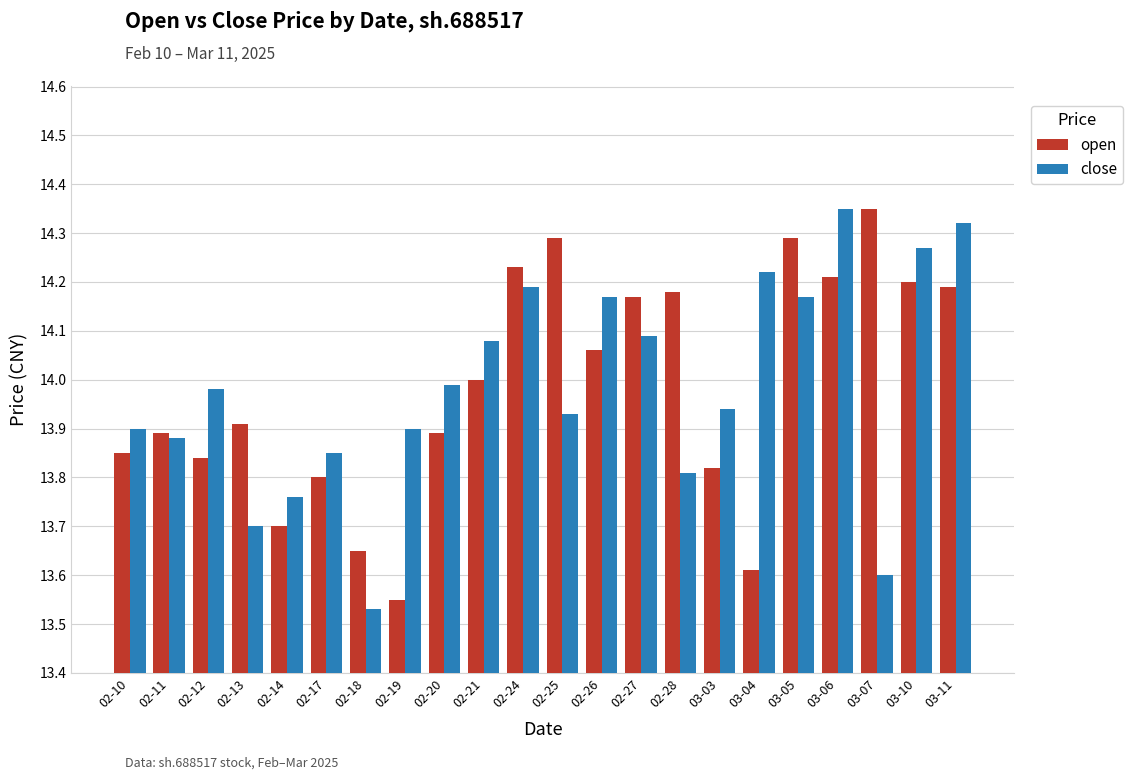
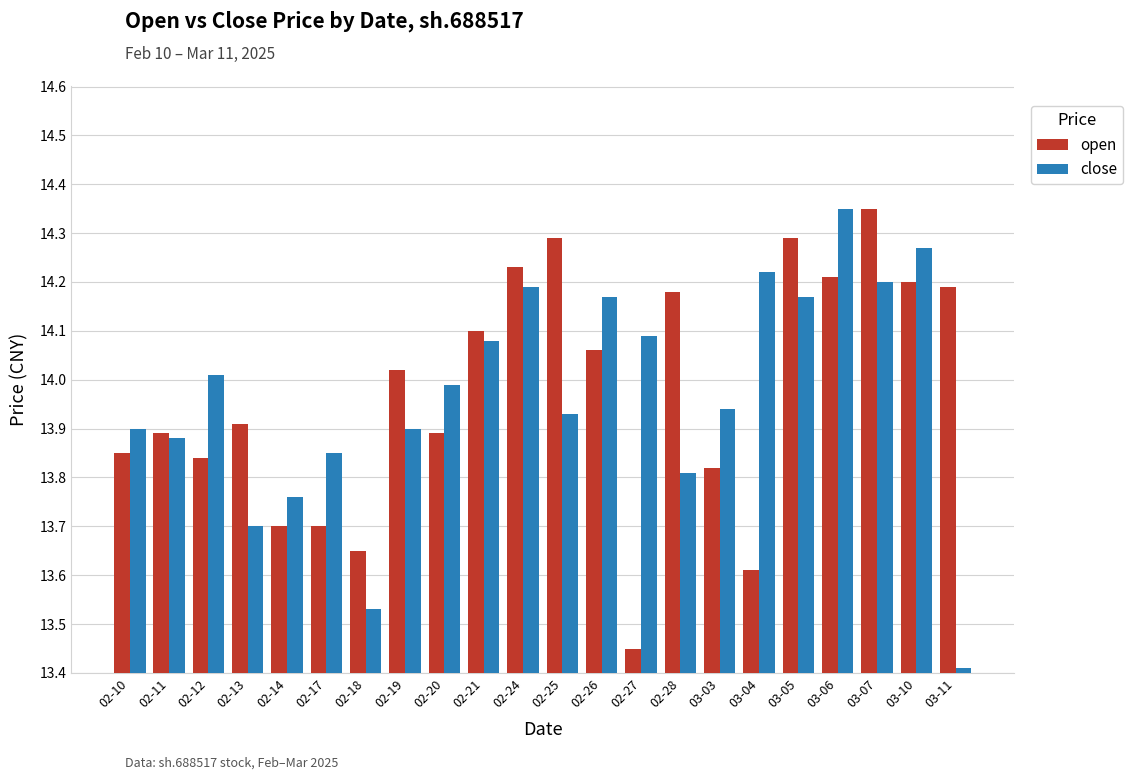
  {
    "open": {
      "02-10": 13.85,
      "02-11": 13.89,
      "02-12": 13.84,
      "02-13": 13.91,
      "02-14": 13.70,
-     "02-17": 13.8,
+     "02-17": 13.7,
      "02-18": 13.65,
-     "02-19": 13.55,
+     "02-19": 14.02,
      "02-20": 13.89,
-     "02-21": 14.0,
+     "02-21": 14.1,
      "02-24": 14.23,
      "02-25": 14.29,
      "02-26": 14.06,
-     "02-27": 14.17,
+     "02-27": 13.45,
      "02-28": 14.18,
      "03-03": 13.82,
      "03-04": 13.61,
      "03-05": 14.29,
      "03-06": 14.21,
      "03-07": 14.35,
      "03-10": 14.20,
      "03-11": 14.19
    },
    "close": {
      "02-10": 13.90,
      "02-11": 13.88,
-     "02-12": 13.98,
+     "02-12": 14.01,
      "02-13": 13.70,
      "02-14": 13.76,
      "02-17": 13.85,
      "02-18": 13.53,
      "02-19": 13.90,
      "02-20": 13.99,
      "02-21": 14.08,
      "02-24": 14.19,
      "02-25": 13.93,
      "02-26": 14.17,
      "02-27": 14.09,
      "02-28": 13.81,
      "03-03": 13.94,
      "03-04": 14.22,
      "03-05": 14.17,
      "03-06": 14.35,
-     "03-07": 13.6,
+     "03-07": 14.2,
      "03-10": 14.27,
-     "03-11": 14.32
+     "03-11": 13.41
    }
  }
